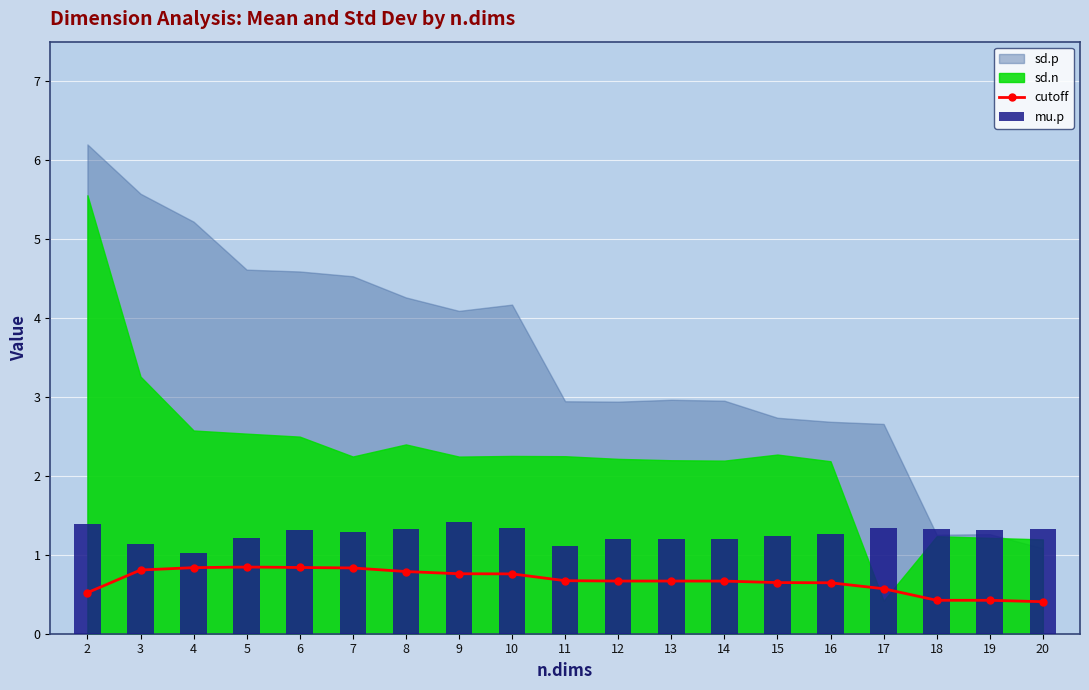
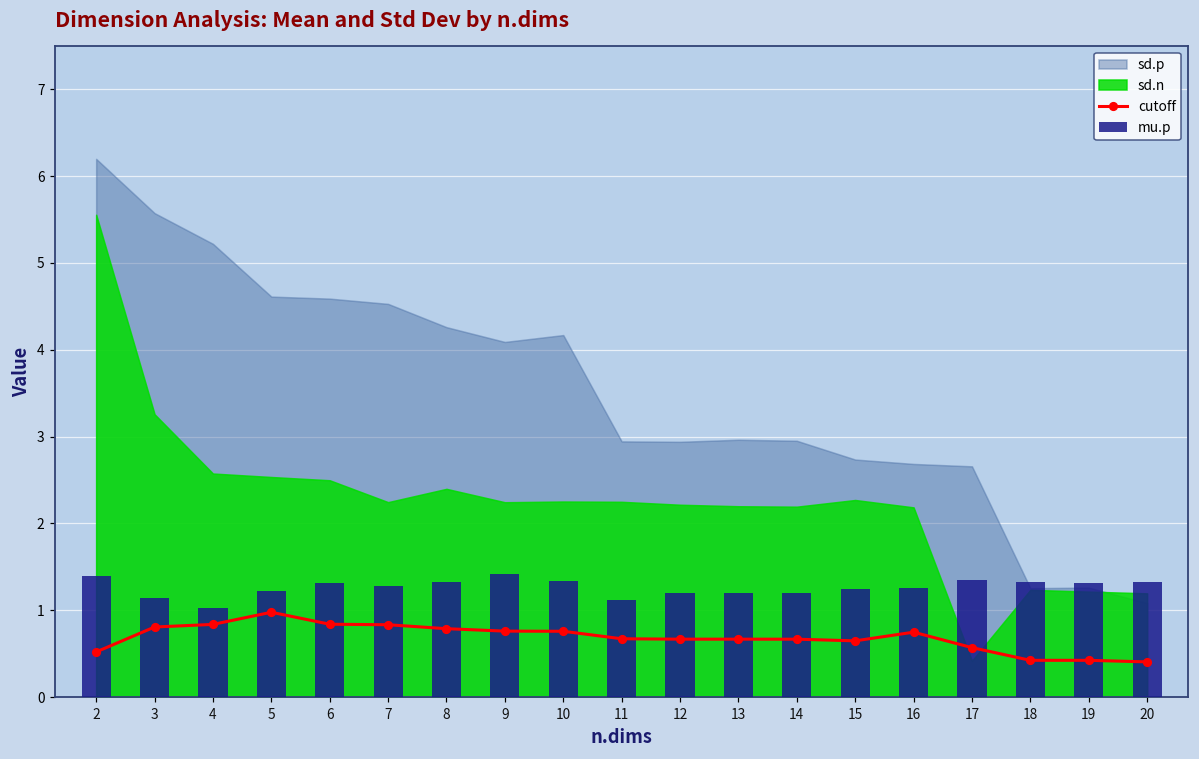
  {
    "cutoff": {
      "2": 0.5,
      "3": 0.8,
      "4": 0.8,
-     "5": 0.8,
+     "5": 1.0,
      "6": 0.8,
      "7": 0.8,
      "8": 0.8,
      "9": 0.8,
      "10": 0.8,
      "11": 0.7,
      "12": 0.7,
      "13": 0.7,
      "14": 0.7,
      "15": 0.6,
-     "16": 0.6,
+     "16": 0.7,
      "17": 0.6,
      "18": 0.4,
      "19": 0.4,
      "20": 0.4
    },
    "sd.p": {
      "2": 6.2,
      "3": 5.6,
      "4": 5.2,
      "5": 4.6,
      "6": 4.6,
      "7": 4.5,
      "8": 4.3,
      "9": 4.1,
      "10": 4.2,
      "11": 2.9,
      "12": 2.9,
      "13": 3.0,
      "14": 3.0,
      "15": 2.7,
      "16": 2.7,
      "17": 2.7,
      "19": 1.3,
      "20": 1.1
    },
    "mu.p": {
      "2": 1.4,
      "3": 1.1,
      "4": 1.0,
      "5": 1.2,
      "6": 1.3,
      "7": 1.3,
      "8": 1.3,
      "9": 1.4,
      "10": 1.3,
      "11": 1.1,
      "12": 1.2,
      "13": 1.2,
      "14": 1.2,
      "15": 1.2,
      "16": 1.3,
      "17": 1.3,
      "18": 1.3,
      "19": 1.3,
      "20": 1.3
    },
    "sd.n": {
      "2": 5.6,
      "3": 3.3,
      "4": 2.6,
      "5": 2.5,
      "6": 2.5,
      "7": 2.2,
      "8": 2.4,
      "9": 2.2,
      "10": 2.3,
      "11": 2.2,
      "12": 2.2,
      "13": 2.2,
      "14": 2.2,
      "15": 2.3,
      "16": 2.2,
      "17": 0.4,
      "19": 1.2,
      "20": 1.2
    }
  }
